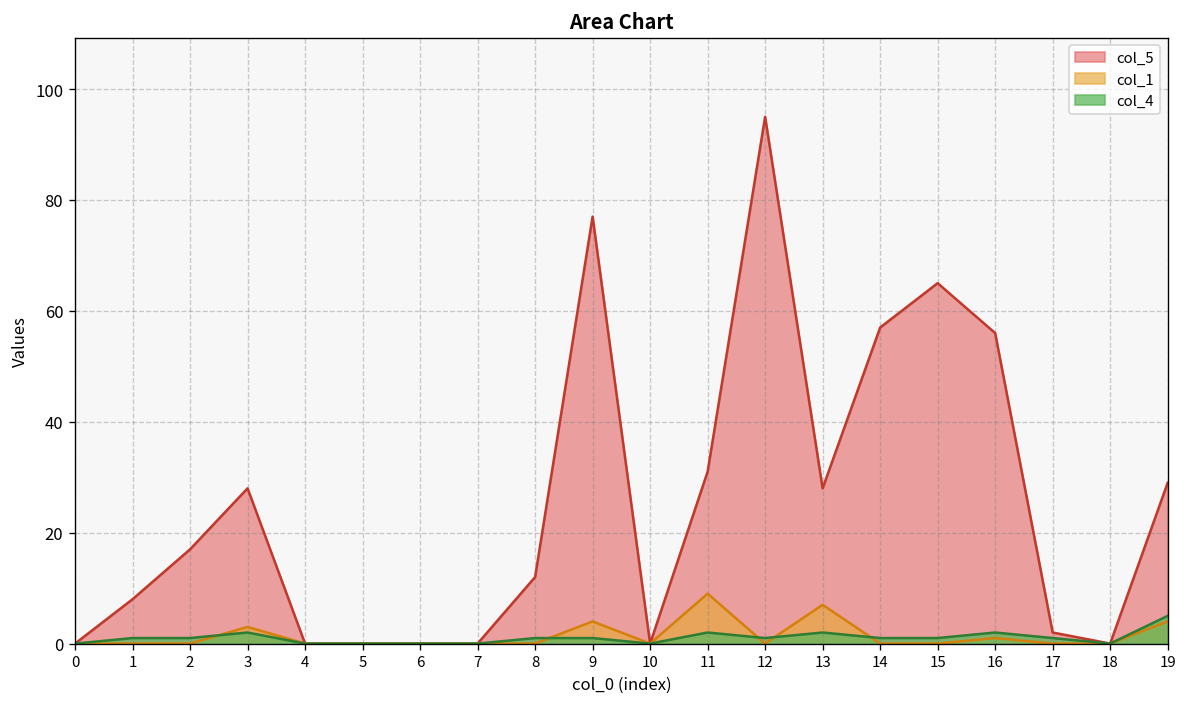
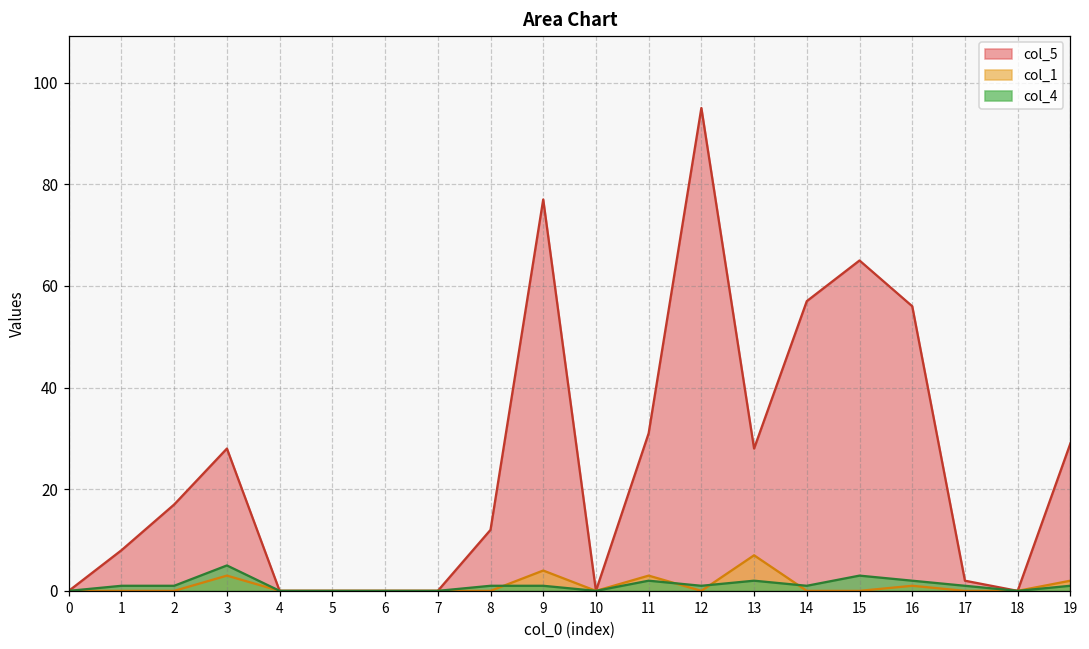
  {
    "col_5": {
      "1": 8,
      "2": 17,
      "3": 28,
      "8": 12,
      "9": 77,
      "11": 31,
      "12": 95,
      "13": 28,
      "14": 57,
      "15": 65,
      "16": 56,
      "17": 2,
      "19": 29
    },
    "col_1": {
      "1": 0,
      "2": 0,
      "3": 3,
      "8": 0,
      "9": 4,
-     "11": 9,
+     "11": 3,
      "12": 0,
      "13": 7,
      "14": 0,
      "15": 0,
      "16": 1,
      "17": 0,
-     "19": 4
+     "19": 2
    },
    "col_4": {
      "1": 1,
      "2": 1,
-     "3": 2,
+     "3": 5,
      "8": 1,
      "9": 1,
      "11": 2,
      "12": 1,
      "13": 2,
      "14": 1,
-     "15": 1,
+     "15": 3,
      "16": 2,
      "17": 1,
-     "19": 5
+     "19": 1
    }
  }
